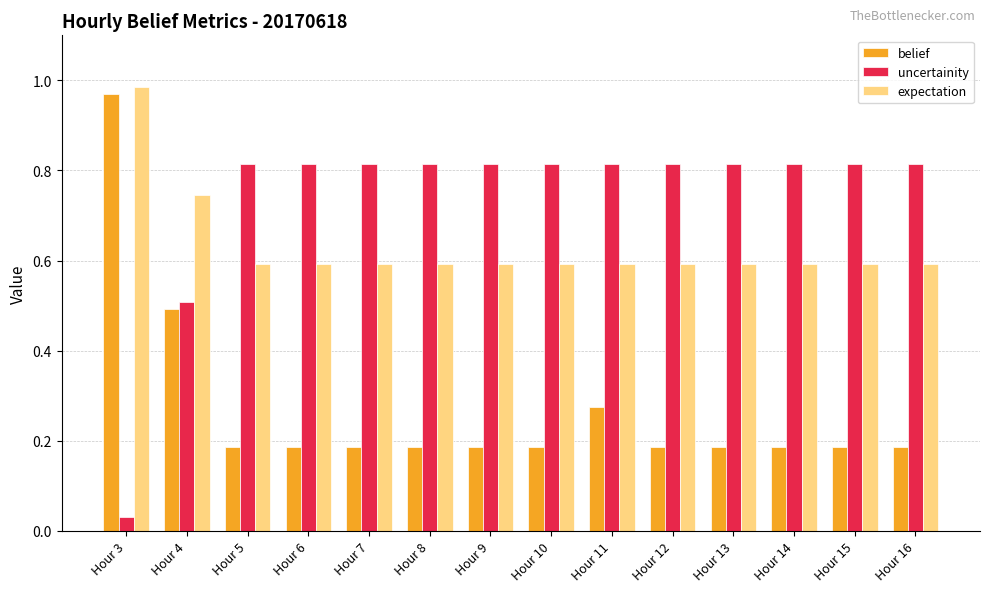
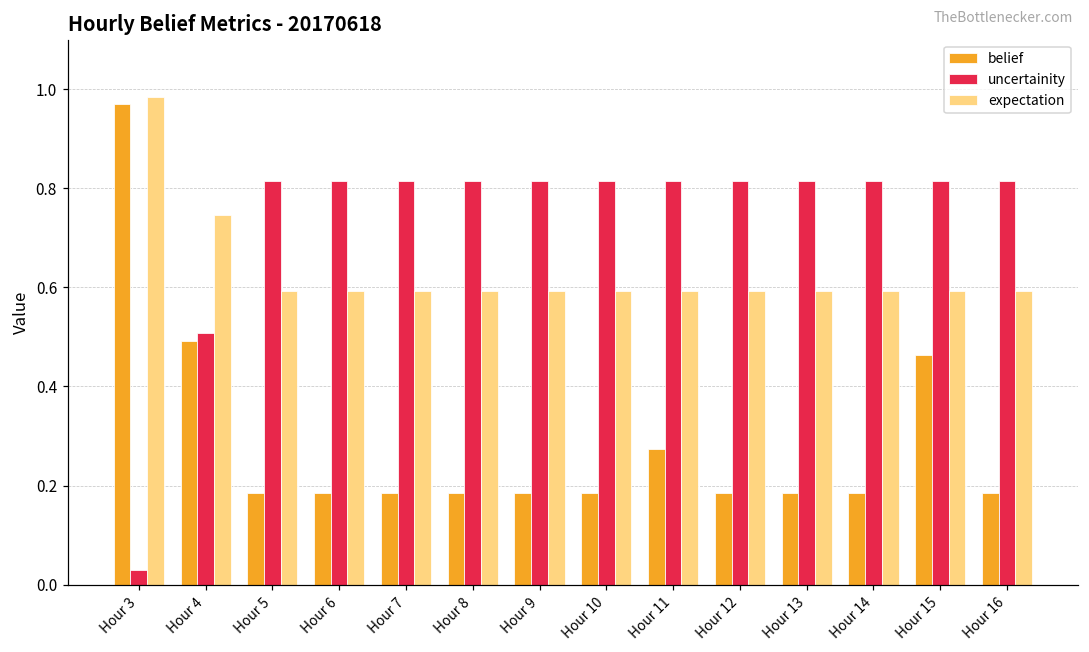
  {
    "belief": {
      "Hour 3": 0.97,
      "Hour 4": 0.49,
      "Hour 5": 0.18,
      "Hour 6": 0.18,
      "Hour 7": 0.18,
      "Hour 8": 0.18,
      "Hour 9": 0.18,
      "Hour 10": 0.18,
      "Hour 11": 0.27,
      "Hour 12": 0.18,
      "Hour 13": 0.18,
      "Hour 14": 0.18,
-     "Hour 15": 0.18,
+     "Hour 15": 0.46,
      "Hour 16": 0.18
    },
    "uncertainity": {
      "Hour 3": 0.03,
      "Hour 4": 0.51,
      "Hour 5": 0.82,
      "Hour 6": 0.82,
      "Hour 7": 0.82,
      "Hour 8": 0.82,
      "Hour 9": 0.82,
      "Hour 10": 0.82,
      "Hour 11": 0.82,
      "Hour 12": 0.82,
      "Hour 13": 0.82,
      "Hour 14": 0.82,
      "Hour 15": 0.82,
      "Hour 16": 0.82
    },
    "expectation": {
      "Hour 3": 0.99,
      "Hour 4": 0.75,
      "Hour 5": 0.59,
      "Hour 6": 0.59,
      "Hour 7": 0.59,
      "Hour 8": 0.59,
      "Hour 9": 0.59,
      "Hour 10": 0.59,
      "Hour 11": 0.59,
      "Hour 12": 0.59,
      "Hour 13": 0.59,
      "Hour 14": 0.59,
      "Hour 15": 0.59,
      "Hour 16": 0.59
    }
  }
